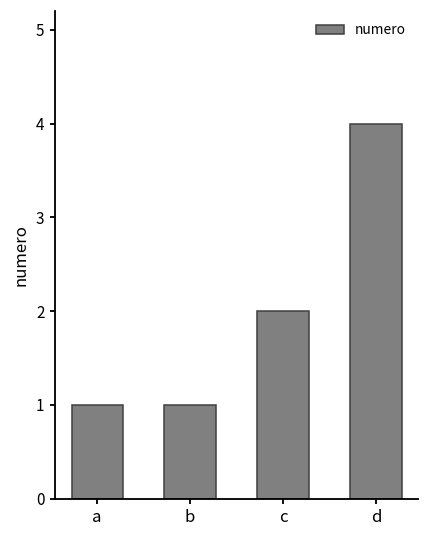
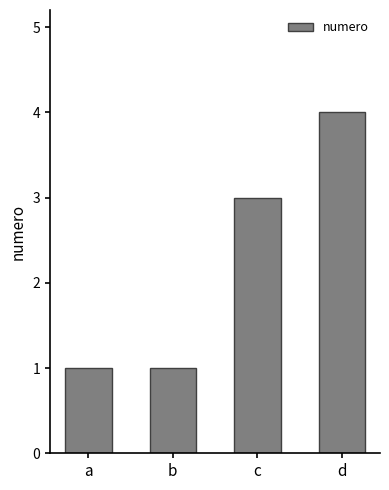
  {
    "a": 1,
    "b": 1,
-   "c": 2,
+   "c": 3,
    "d": 4
  }
